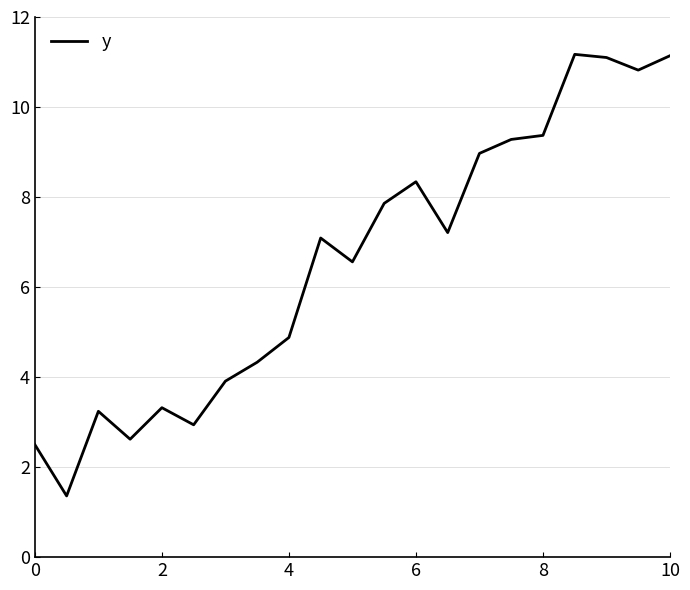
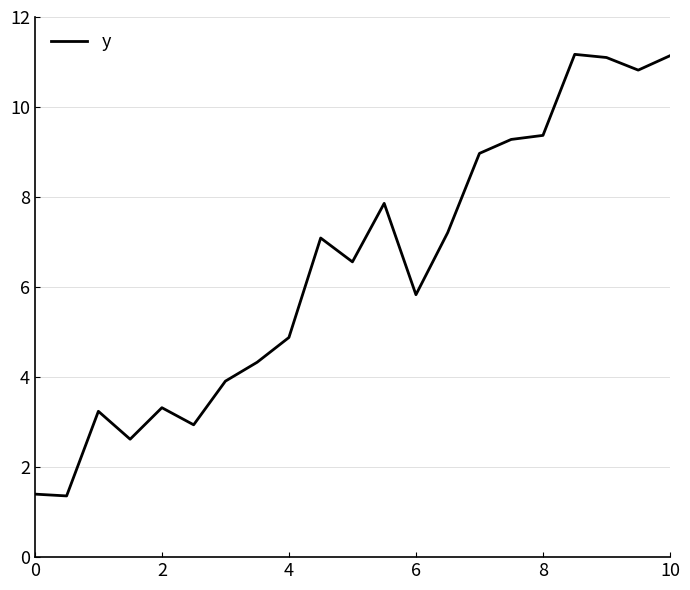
  {
-   "0": 2.5,
+   "0": 1.4,
    "2": 3.3,
    "4": 4.9,
-   "6": 8.3,
+   "6": 5.8,
    "8": 9.4,
    "10": 11.1
  }
